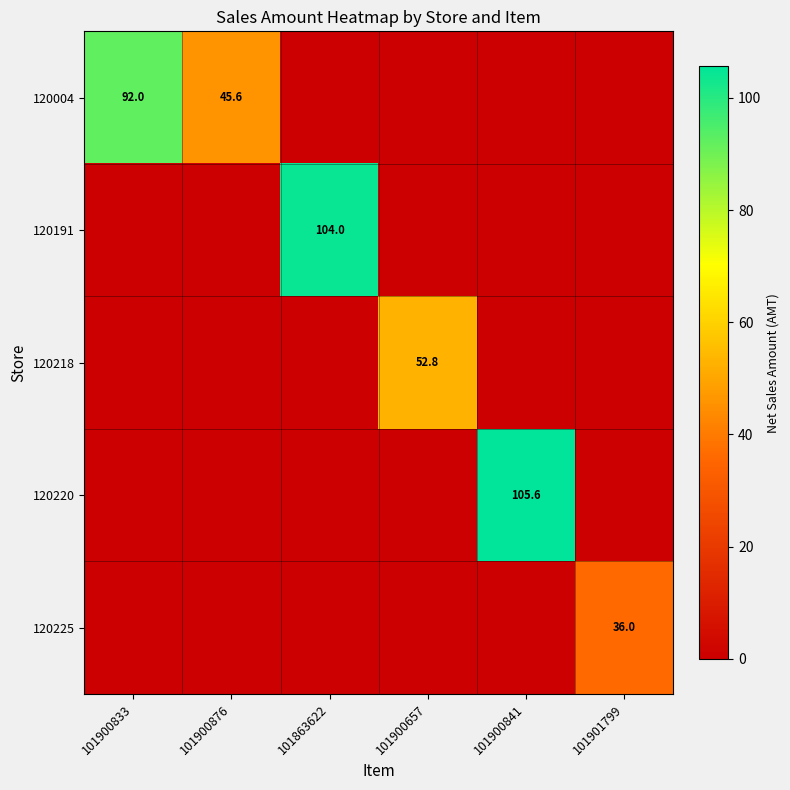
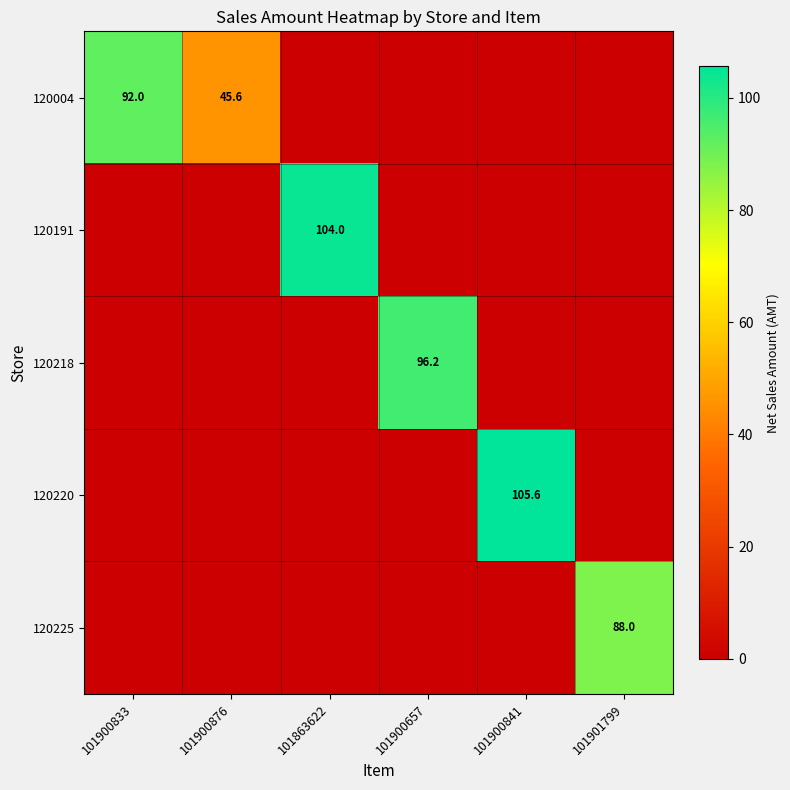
  {
    "120004": {
      "101900833": 92.0,
      "101900876": 45.6
    },
    "120191": {
      "101863622": 104.0
    },
    "120218": {
-     "101900657": 52.8
+     "101900657": 96.2
    },
    "120220": {
      "101900841": 105.6
    },
    "120225": {
-     "101901799": 36.0
+     "101901799": 88.0
    }
  }
